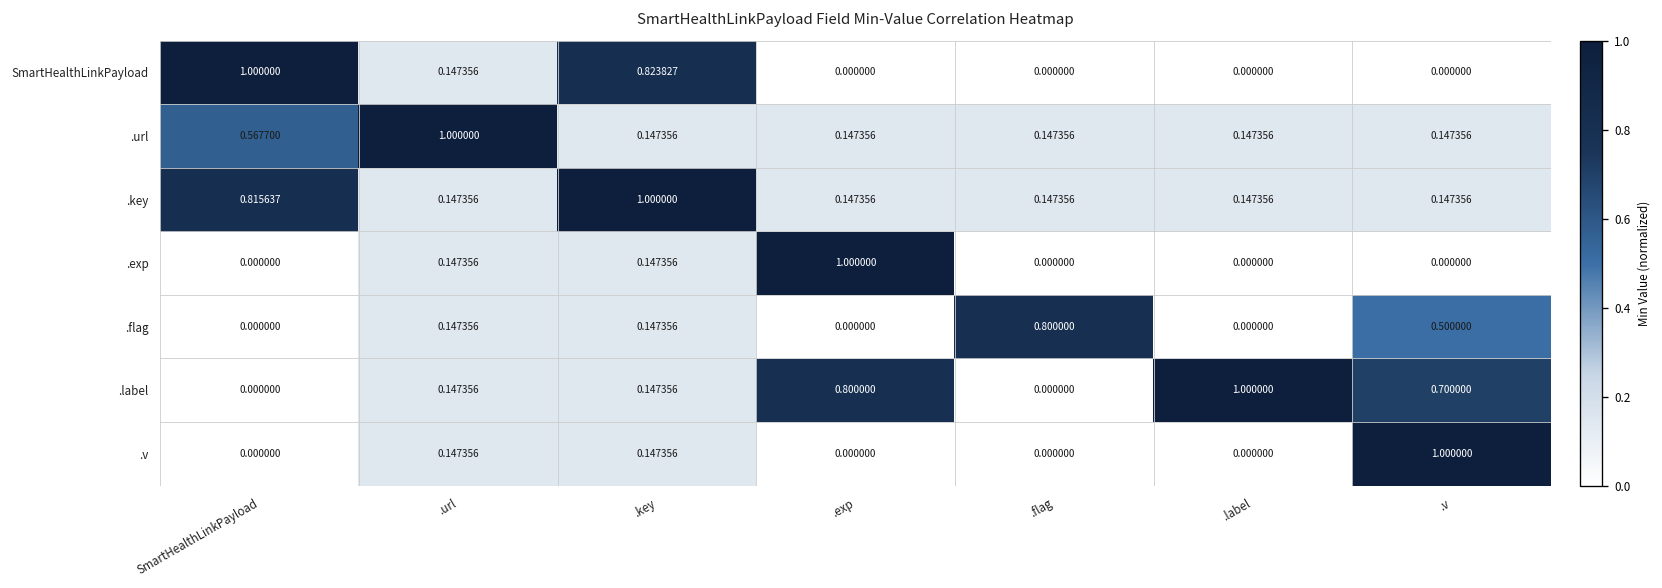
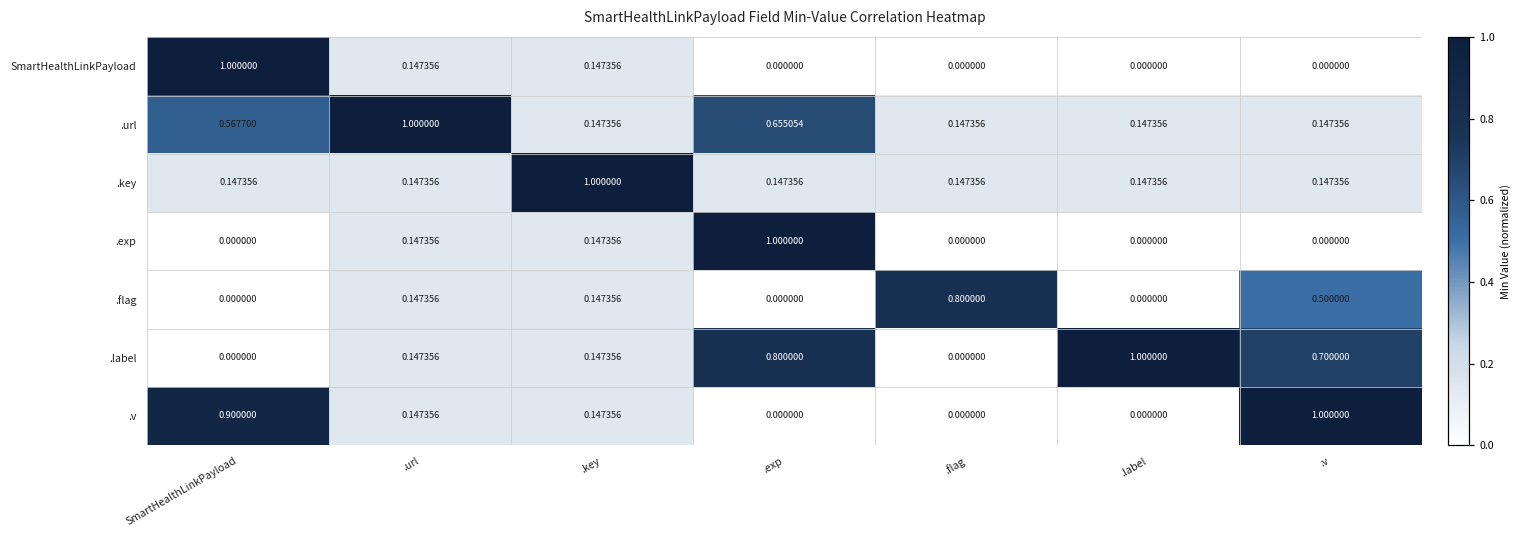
  {
    "SmartHealthLinkPayload": {
      "SmartHealthLinkPayload": 1.000000,
      ".url": 0.147356,
-     ".key": 0.823827,
+     ".key": 0.147356,
      ".exp": 0.000000,
      ".flag": 0.000000,
      ".label": 0.000000,
      ".v": 0.000000
    },
    ".url": {
      "SmartHealthLinkPayload": 0.567700,
      ".url": 1.000000,
      ".key": 0.147356,
-     ".exp": 0.147356,
+     ".exp": 0.655054,
      ".flag": 0.147356,
      ".label": 0.147356,
      ".v": 0.147356
    },
    ".key": {
-     "SmartHealthLinkPayload": 0.815637,
+     "SmartHealthLinkPayload": 0.147356,
      ".url": 0.147356,
      ".key": 1.000000,
      ".exp": 0.147356,
      ".flag": 0.147356,
      ".label": 0.147356,
      ".v": 0.147356
    },
    ".exp": {
      "SmartHealthLinkPayload": 0.000000,
      ".url": 0.147356,
      ".key": 0.147356,
      ".exp": 1.000000,
      ".flag": 0.000000,
      ".label": 0.000000,
      ".v": 0.000000
    },
    ".flag": {
      "SmartHealthLinkPayload": 0.000000,
      ".url": 0.147356,
      ".key": 0.147356,
      ".exp": 0.000000,
      ".flag": 0.800000,
      ".label": 0.000000,
      ".v": 0.500000
    },
    ".label": {
      "SmartHealthLinkPayload": 0.000000,
      ".url": 0.147356,
      ".key": 0.147356,
      ".exp": 0.800000,
      ".flag": 0.000000,
      ".label": 1.000000,
      ".v": 0.700000
    },
    ".v": {
-     "SmartHealthLinkPayload": 0.000000,
+     "SmartHealthLinkPayload": 0.900000,
      ".url": 0.147356,
      ".key": 0.147356,
      ".exp": 0.000000,
      ".flag": 0.000000,
      ".label": 0.000000,
      ".v": 1.000000
    }
  }
